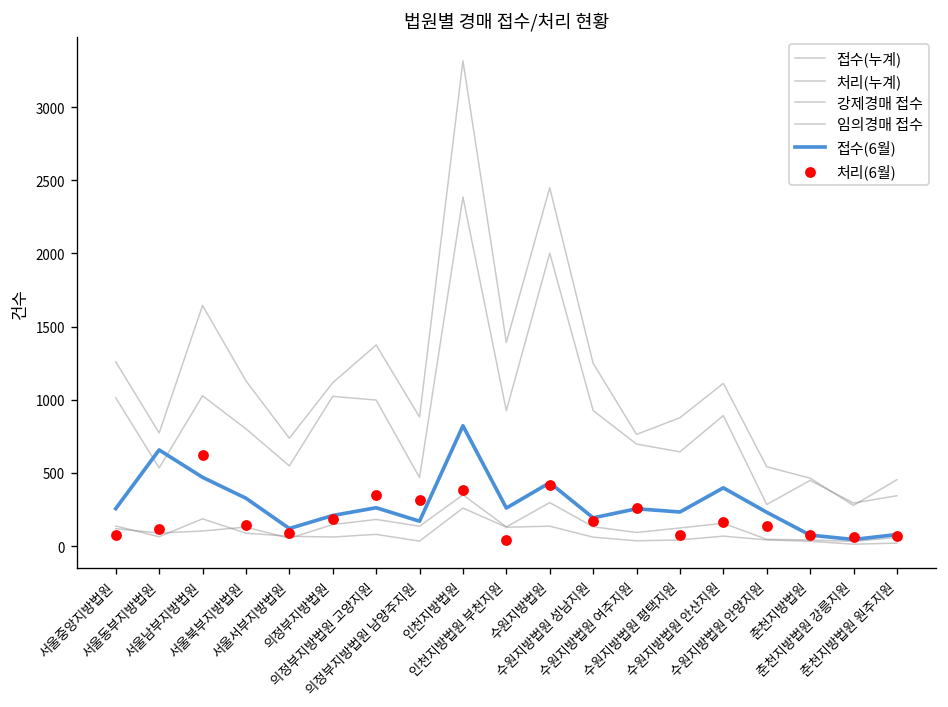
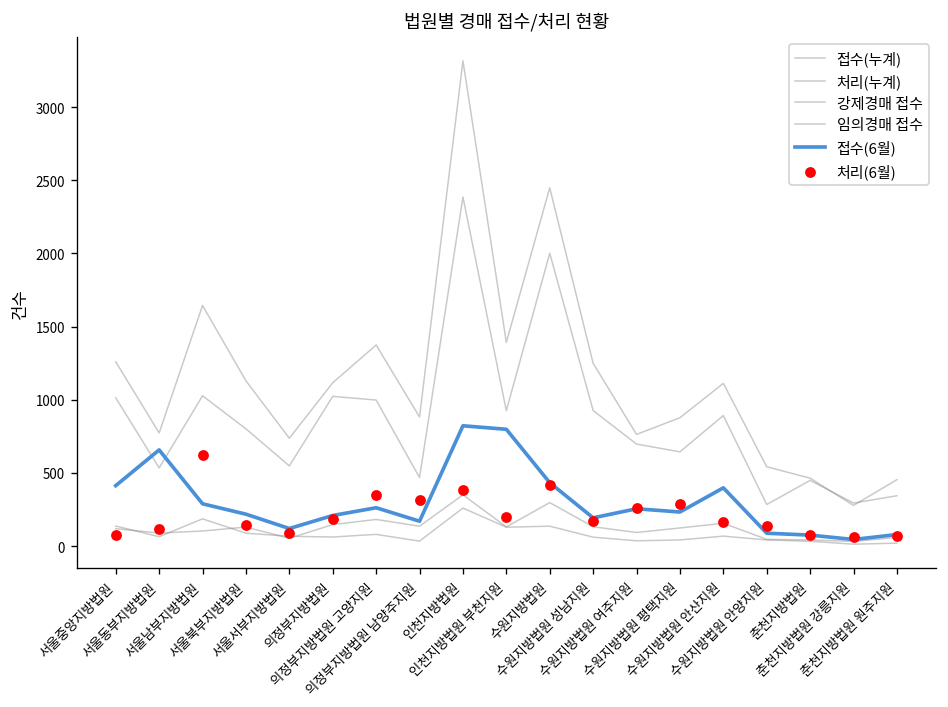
  {
    "처리(6월)": {
-     "인천지방법원 부천지원": 40,
-     "수원지방법원 평택지원": 80
+     "인천지방법원 부천지원": 200,
+     "수원지방법원 평택지원": 290
    },
    "접수(6월)": {
-     "서울중앙지방법원": 260,
+     "서울중앙지방법원": 410,
      "서울동부지방법원": 660,
-     "서울남부지방법원": 470,
-     "서울북부지방법원": 330,
+     "서울남부지방법원": 290,
+     "서울북부지방법원": 220,
      "서울서부지방법원": 120,
      "의정부지방법원": 210,
      "의정부지방법원 고양지원": 260,
      "의정부지방법원 남양주지원": 170,
      "인천지방법원": 820,
-     "인천지방법원 부천지원": 260,
+     "인천지방법원 부천지원": 800,
      "수원지방법원 평택지원": 230,
      "수원지방법원 안산지원": 400,
-     "수원지방법원 안양지원": 230
+     "수원지방법원 안양지원": 90
    }
  }
